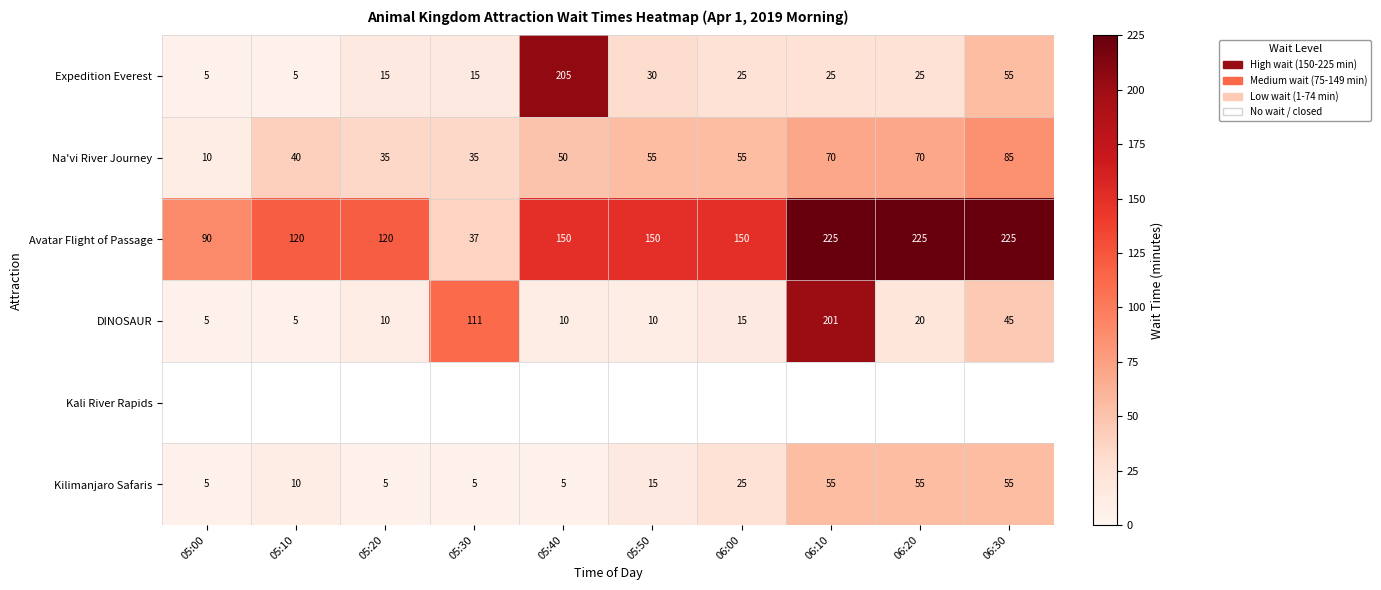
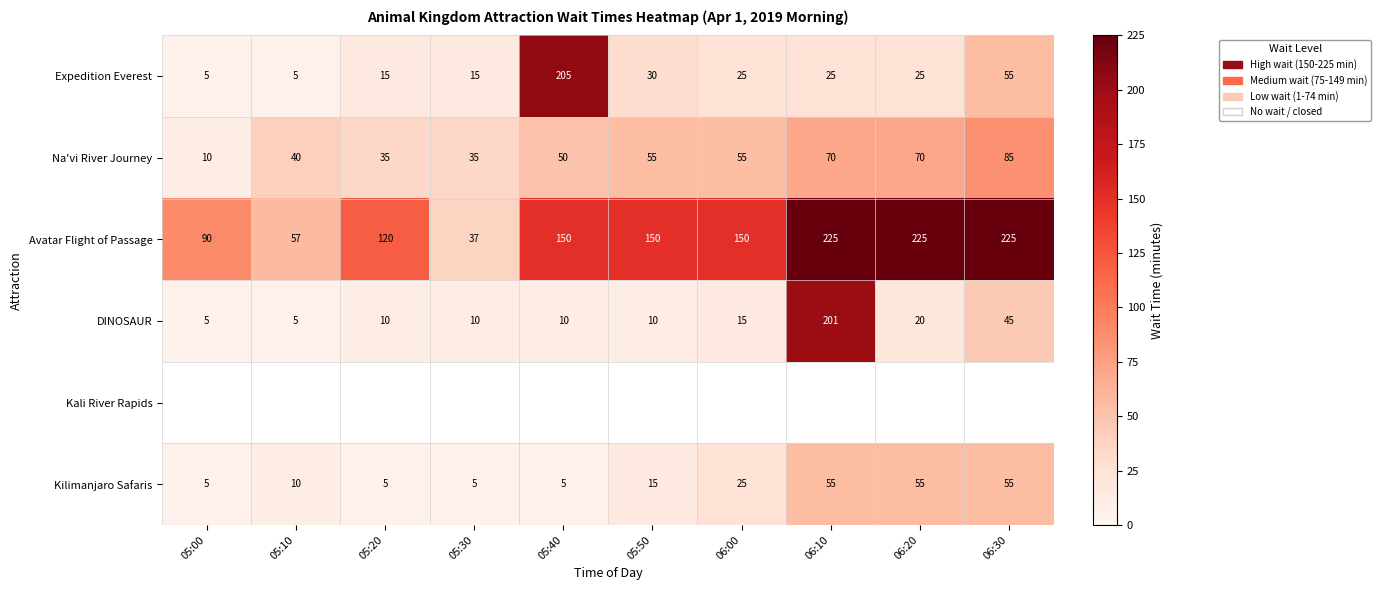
  {
    "Expedition Everest": {
      "05:00": 5,
      "05:10": 5,
      "05:20": 15,
      "05:30": 15,
      "05:40": 205,
      "05:50": 30,
      "06:00": 25,
      "06:10": 25,
      "06:20": 25,
      "06:30": 55
    },
    "Na'vi River Journey": {
      "05:00": 10,
      "05:10": 40,
      "05:20": 35,
      "05:30": 35,
      "05:40": 50,
      "05:50": 55,
      "06:00": 55,
      "06:10": 70,
      "06:20": 70,
      "06:30": 85
    },
    "Avatar Flight of Passage": {
      "05:00": 90,
-     "05:10": 120,
+     "05:10": 57,
      "05:20": 120,
      "05:30": 37,
      "05:40": 150,
      "05:50": 150,
      "06:00": 150,
      "06:10": 225,
      "06:20": 225,
      "06:30": 225
    },
    "DINOSAUR": {
      "05:00": 5,
      "05:10": 5,
      "05:20": 10,
-     "05:30": 111,
+     "05:30": 10,
      "05:40": 10,
      "05:50": 10,
      "06:00": 15,
      "06:10": 201,
      "06:20": 20,
      "06:30": 45
    },
    "Kilimanjaro Safaris": {
      "05:00": 5,
      "05:10": 10,
      "05:20": 5,
      "05:30": 5,
      "05:40": 5,
      "05:50": 15,
      "06:00": 25,
      "06:10": 55,
      "06:20": 55,
      "06:30": 55
    }
  }
